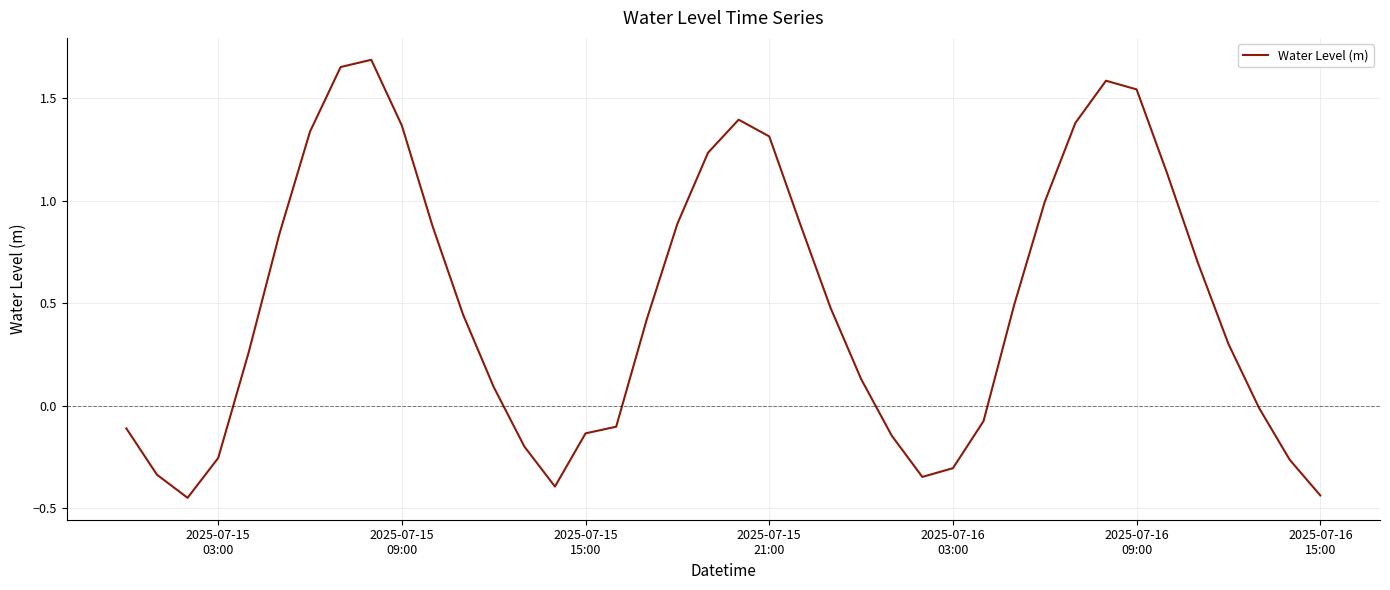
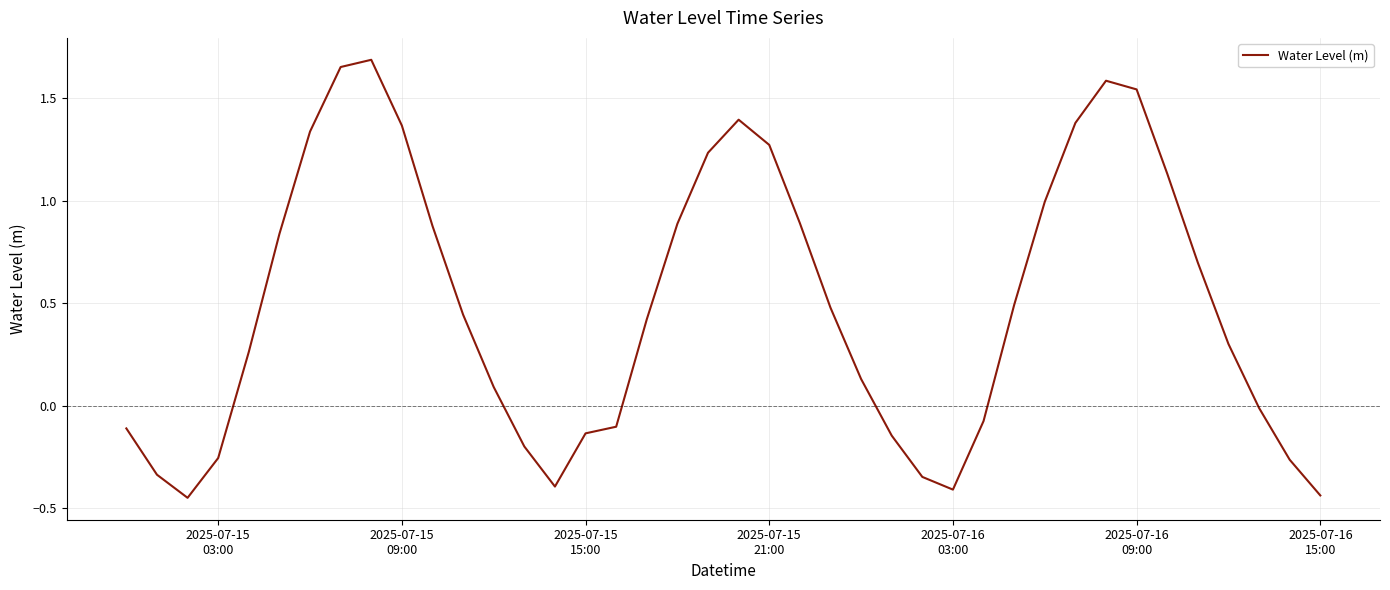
  {
    "2025-07-15 03:00": -0.25,
    "2025-07-15 09:00": 1.37,
    "2025-07-15 15:00": -0.13,
-   "2025-07-15 21:00": 1.31,
-   "2025-07-16 03:00": -0.30,
+   "2025-07-15 21:00": 1.27,
+   "2025-07-16 03:00": -0.41,
    "2025-07-16 09:00": 1.54,
    "2025-07-16 15:00": -0.44
  }
